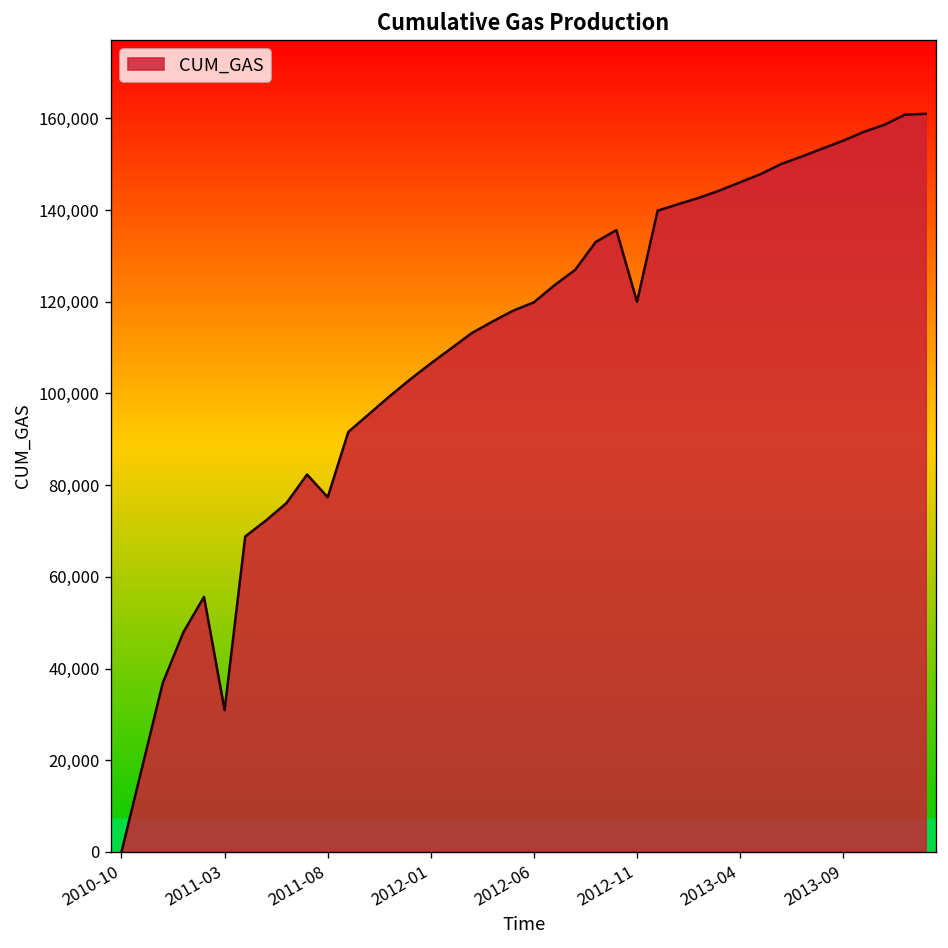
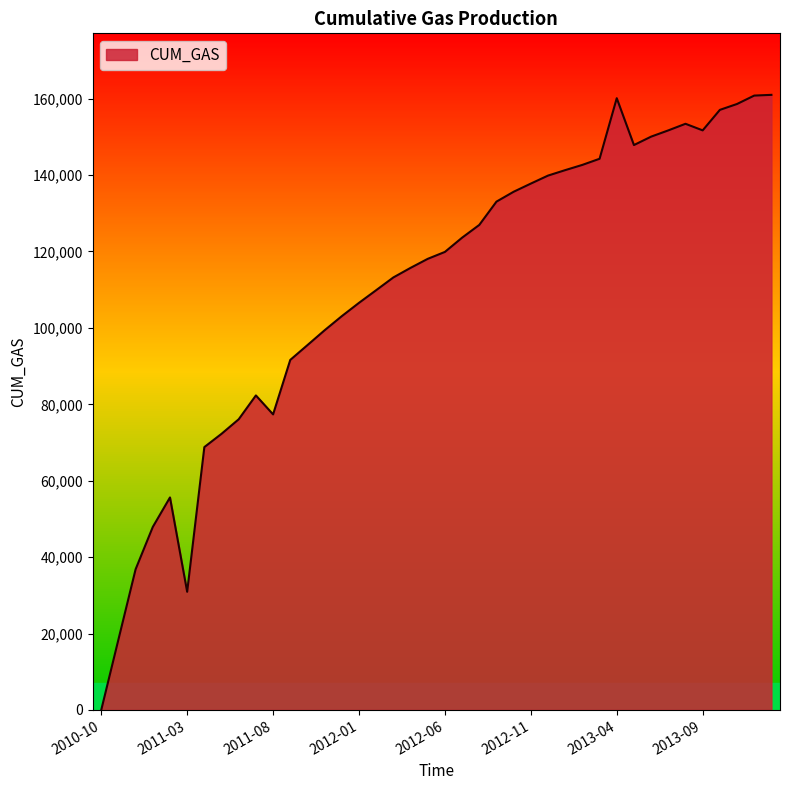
  {
    "2010-10": "0",
    "2011-03": "31,000",
    "2011-08": "77,000",
    "2012-01": "107,000",
    "2012-06": "120,000",
-   "2012-11": "120,000",
-   "2013-04": "146,000",
-   "2013-09": "155,000"
+   "2012-11": "138,000",
+   "2013-04": "160,000",
+   "2013-09": "152,000"
  }
